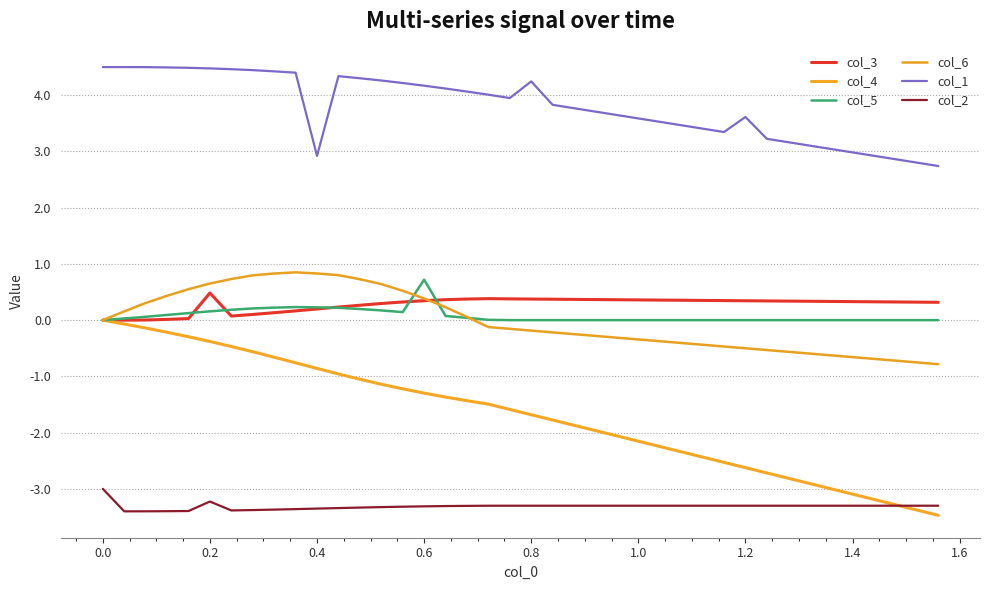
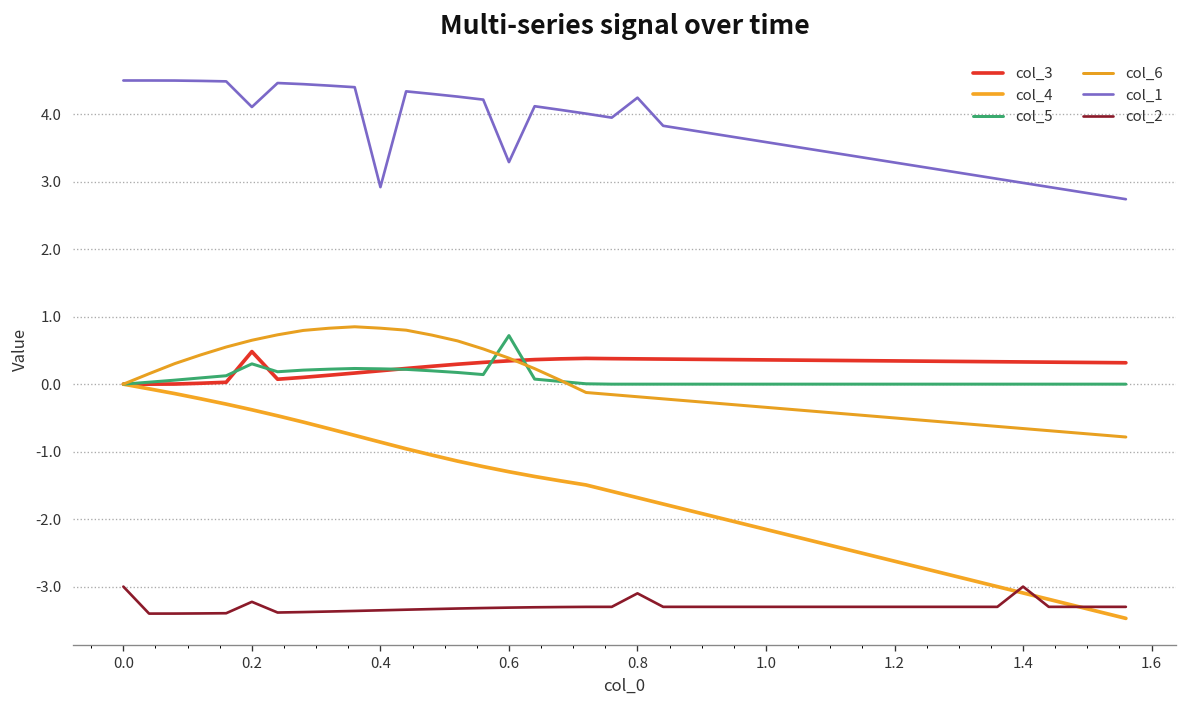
  {
    "col_3": {
      "0.2": 0.5,
      "0.8": 0.4,
      "1.0": 0.4,
      "1.2": 0.3,
      "1.4": 0.3
    },
    "col_5": {
-     "0.2": 0.2,
+     "0.2": 0.3,
      "0.6": 0.7,
      "0.8": 0.0,
      "1.0": 0.0,
      "1.2": 0.0,
      "1.4": 0.0
    },
    "col_1": {
      "0.0": 4.5,
-     "0.2": 4.5,
+     "0.2": 4.1,
      "0.4": 2.9,
-     "0.6": 4.2,
+     "0.6": 3.3,
      "0.8": 4.2,
      "1.0": 3.6,
-     "1.2": 3.6,
+     "1.2": 3.3,
      "1.4": 3.0
    },
    "col_2": {
      "0.0": -3.0,
      "0.2": -3.2,
      "0.4": -3.4,
      "0.6": -3.3,
-     "0.8": -3.3,
+     "0.8": -3.1,
      "1.0": -3.3,
      "1.2": -3.3,
-     "1.4": -3.3
+     "1.4": -3.0
    }
  }
